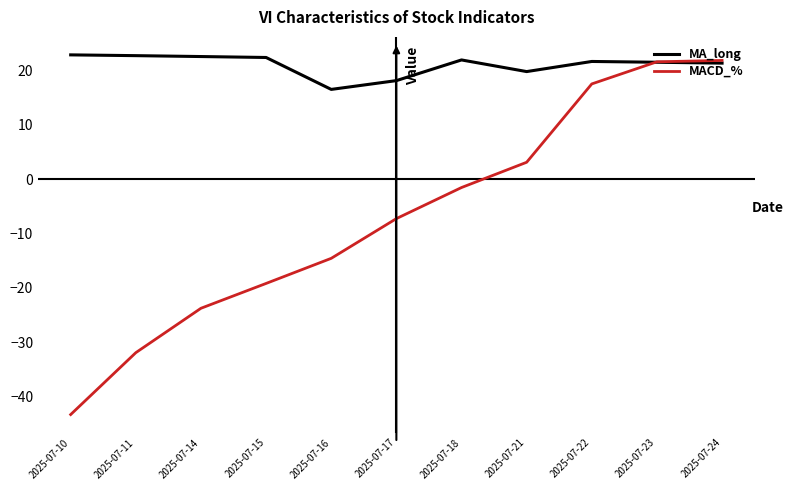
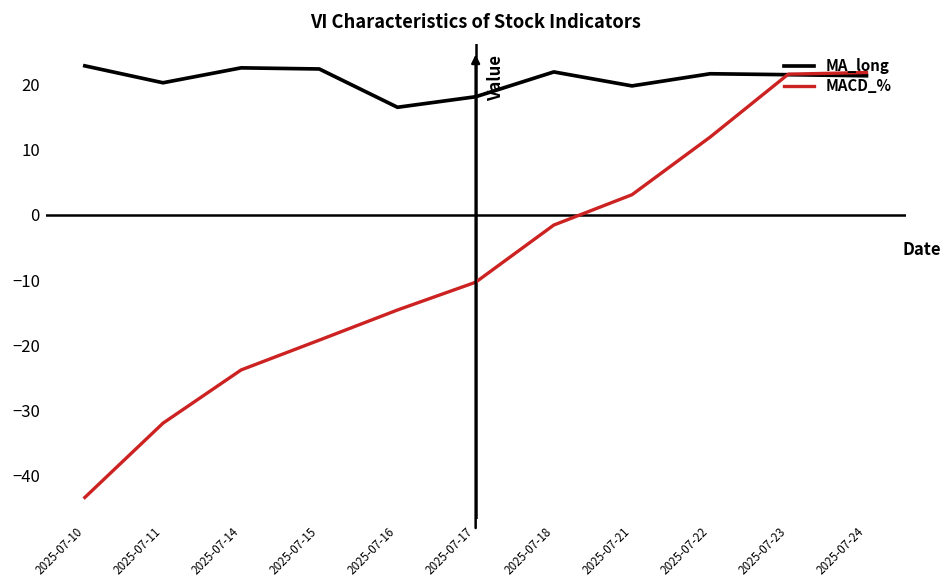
  {
    "MA_long": {
      "2025-07-10": 23,
-     "2025-07-11": 23,
+     "2025-07-11": 20,
      "2025-07-14": 23,
      "2025-07-15": 22,
      "2025-07-16": 17,
      "2025-07-17": 18,
      "2025-07-18": 22,
      "2025-07-21": 20,
      "2025-07-22": 22,
      "2025-07-24": 21
    },
    "MACD_%": {
      "2025-07-10": -43,
      "2025-07-11": -32,
      "2025-07-14": -24,
      "2025-07-15": -19,
      "2025-07-16": -15,
-     "2025-07-17": -7,
+     "2025-07-17": -10,
      "2025-07-18": -2,
      "2025-07-21": 3,
-     "2025-07-22": 18,
+     "2025-07-22": 12,
      "2025-07-24": 22
    }
  }
